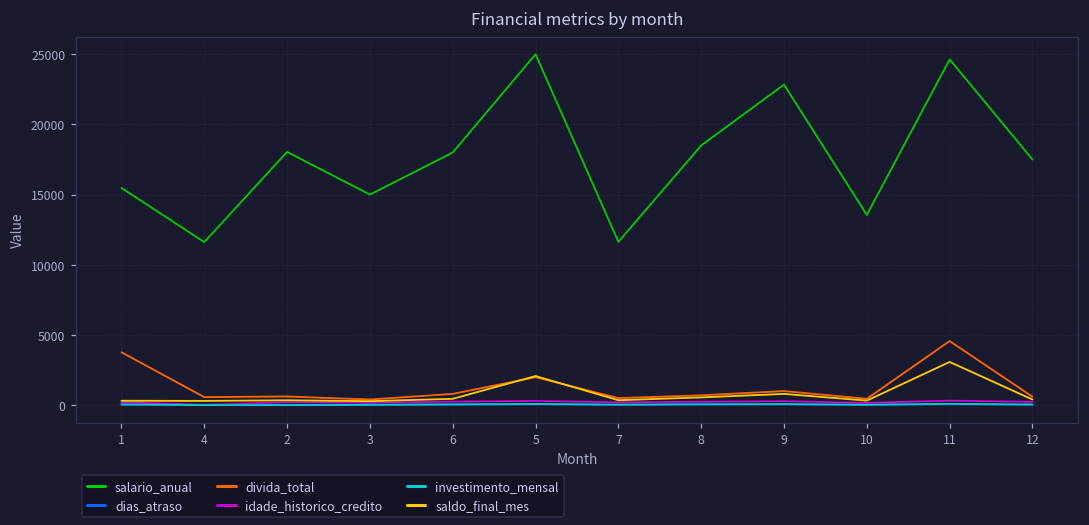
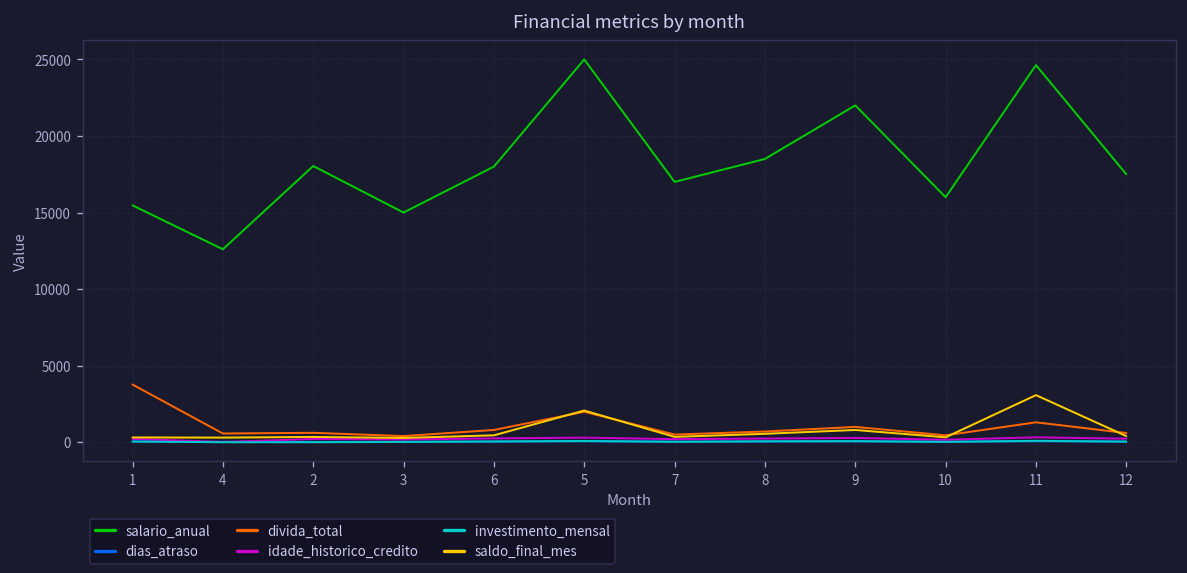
  {
    "salario_anual": {
      "1": 15500,
-     "4": 11600,
+     "4": 12600,
      "2": 18000,
      "3": 15000,
      "6": 18000,
      "5": 25000,
-     "7": 11600,
+     "7": 17000,
      "8": 18500,
-     "9": 22800,
-     "10": 13600,
+     "9": 22000,
+     "10": 16000,
      "11": 24600,
      "12": 17500
    },
    "divida_total": {
      "1": 3800,
      "4": 600,
      "2": 600,
      "6": 800,
-     "11": 4600
+     "11": 1300
    },
    "idade_historico_credito": {
      "5": 300,
      "9": 300,
      "11": 300
    },
    "saldo_final_mes": {
      "4": 300,
      "6": 500,
      "11": 3100
    }
  }
